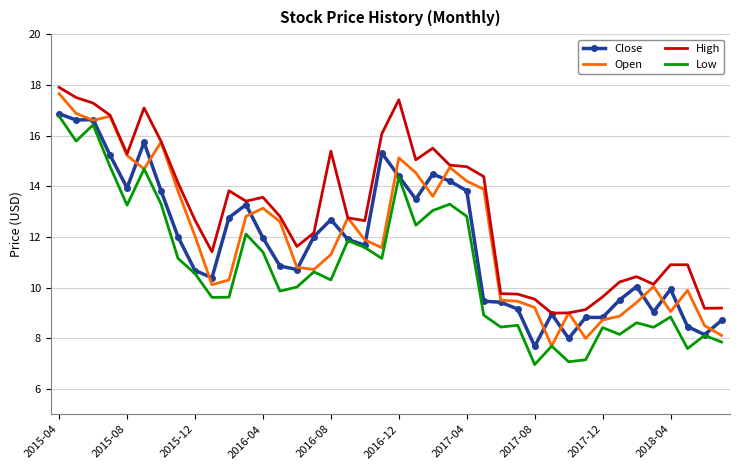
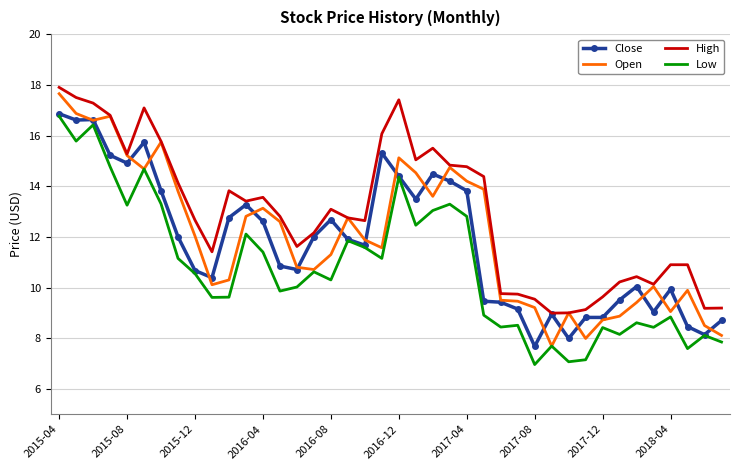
  {
    "Close": {
      "2015-04": 16.9,
-     "2015-08": 13.9,
+     "2015-08": 14.9,
      "2015-12": 10.7,
-     "2016-04": 12.0,
+     "2016-04": 12.6,
      "2016-08": 12.7,
      "2017-04": 13.8,
      "2017-08": 7.7,
      "2017-12": 8.8,
      "2018-04": 9.9
    },
    "Open": {
      "2015-04": 17.7,
      "2015-12": 12.0,
      "2016-04": 13.1,
      "2016-08": 11.3,
      "2016-12": 15.1,
      "2017-04": 14.2,
      "2017-08": 9.2,
      "2017-12": 8.7,
      "2018-04": 9.1
    },
    "High": {
      "2015-04": 17.9,
      "2015-12": 12.7,
      "2016-04": 13.6,
-     "2016-08": 15.4,
+     "2016-08": 13.1,
      "2016-12": 17.4,
      "2017-04": 14.8,
      "2017-08": 9.5,
      "2017-12": 9.6,
      "2018-04": 10.9
    },
    "Low": {
      "2015-04": 16.8,
      "2015-08": 13.3,
      "2015-12": 10.6,
      "2016-04": 11.4,
      "2016-08": 10.3,
      "2017-04": 12.8,
      "2017-08": 7.0,
      "2017-12": 8.4,
      "2018-04": 8.8
    }
  }
